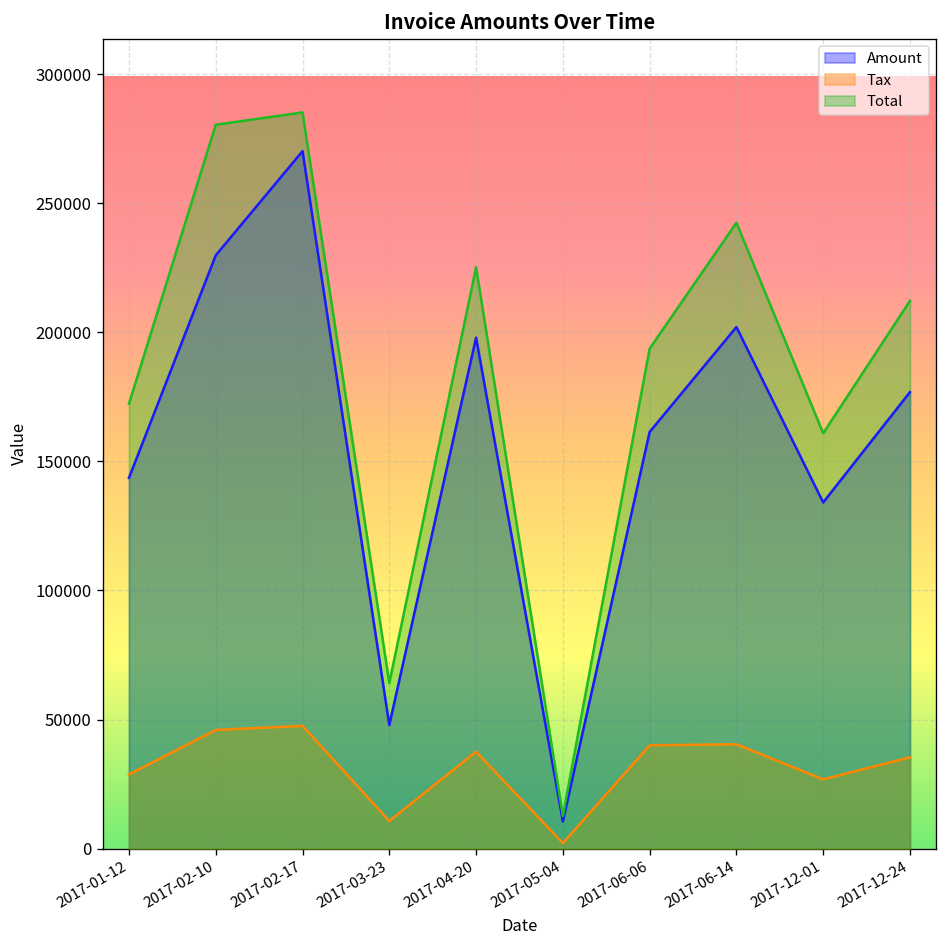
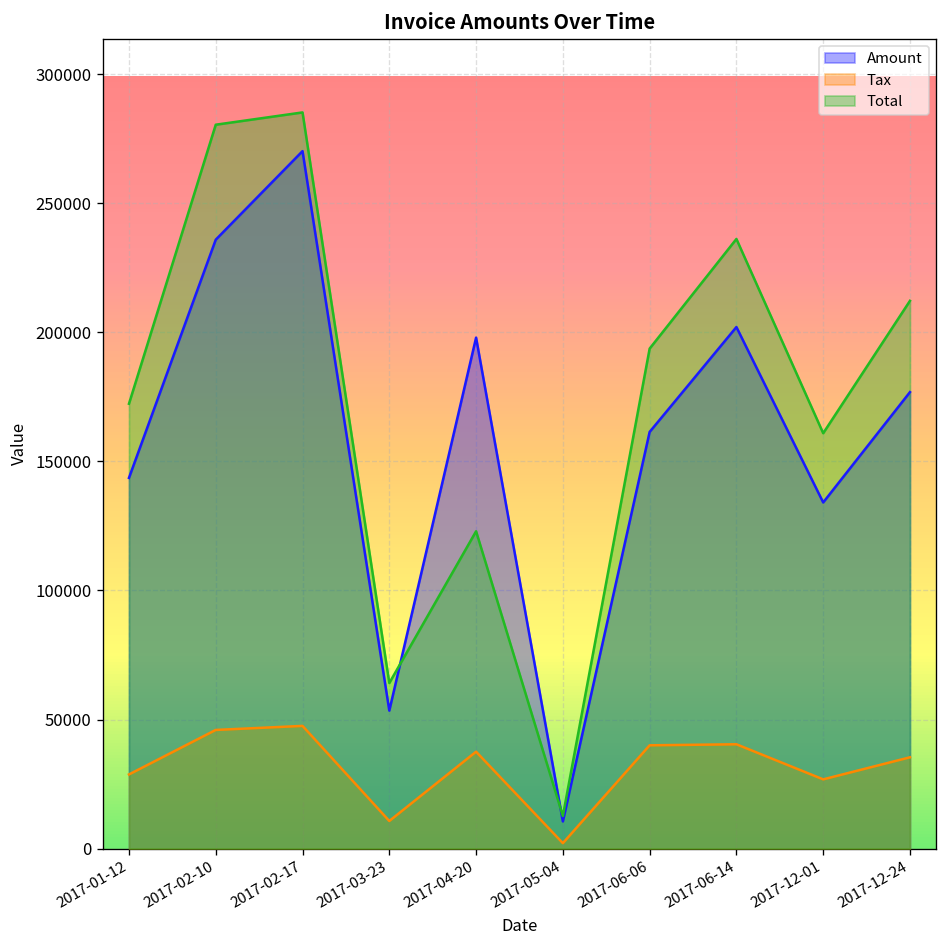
  {
    "Amount": {
      "2017-01-12": 144000,
-     "2017-02-10": 230000,
+     "2017-02-10": 236000,
      "2017-02-17": 270000,
-     "2017-03-23": 48000,
+     "2017-03-23": 53000,
      "2017-04-20": 198000,
      "2017-05-04": 11000,
      "2017-06-06": 161000,
      "2017-06-14": 202000,
      "2017-12-01": 134000,
      "2017-12-24": 177000
    },
    "Tax": {
      "2017-01-12": 29000,
      "2017-02-10": 46000,
      "2017-02-17": 48000,
      "2017-03-23": 11000,
      "2017-04-20": 38000,
      "2017-05-04": 2000,
      "2017-06-06": 40000,
      "2017-06-14": 40000,
      "2017-12-01": 27000,
      "2017-12-24": 35000
    },
    "Total": {
      "2017-01-12": 172000,
      "2017-02-10": 280000,
      "2017-02-17": 285000,
      "2017-03-23": 64000,
-     "2017-04-20": 225000,
+     "2017-04-20": 123000,
      "2017-05-04": 13000,
      "2017-06-06": 194000,
-     "2017-06-14": 242000,
+     "2017-06-14": 236000,
      "2017-12-01": 161000,
      "2017-12-24": 212000
    }
  }
